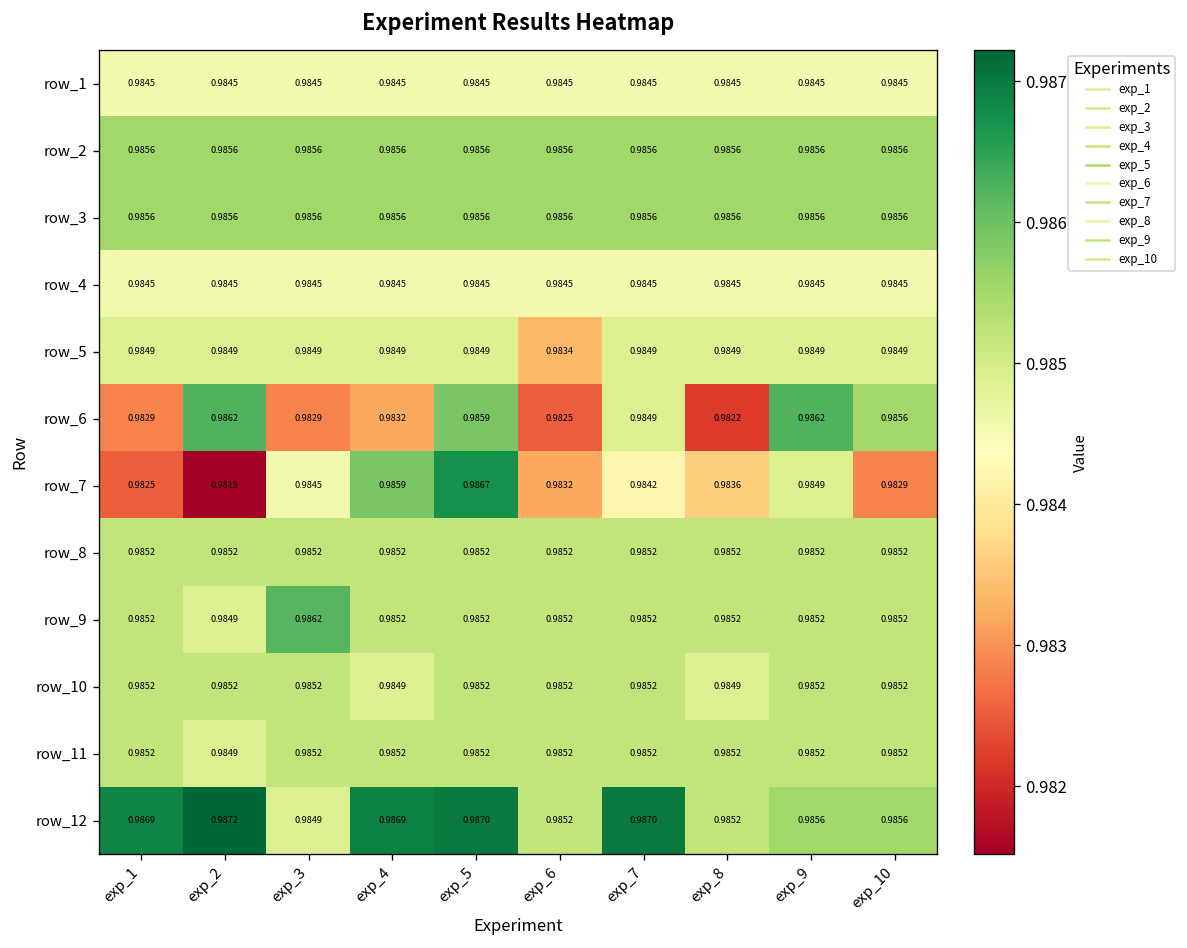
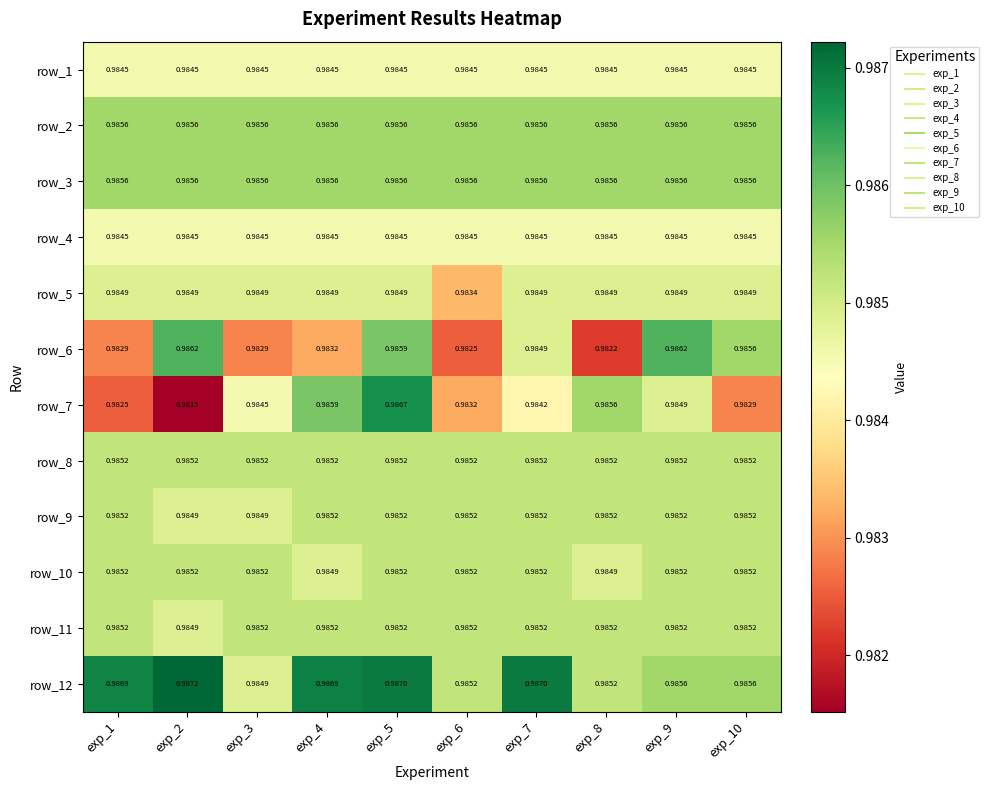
  {
    "row_1": {
      "exp_1": 0.9845,
      "exp_2": 0.9845,
      "exp_3": 0.9845,
      "exp_4": 0.9845,
      "exp_5": 0.9845,
      "exp_6": 0.9845,
      "exp_7": 0.9845,
      "exp_8": 0.9845,
      "exp_9": 0.9845,
      "exp_10": 0.9845
    },
    "row_2": {
      "exp_1": 0.9856,
      "exp_2": 0.9856,
      "exp_3": 0.9856,
      "exp_4": 0.9856,
      "exp_5": 0.9856,
      "exp_6": 0.9856,
      "exp_7": 0.9856,
      "exp_8": 0.9856,
      "exp_9": 0.9856,
      "exp_10": 0.9856
    },
    "row_3": {
      "exp_1": 0.9856,
      "exp_2": 0.9856,
      "exp_3": 0.9856,
      "exp_4": 0.9856,
      "exp_5": 0.9856,
      "exp_6": 0.9856,
      "exp_7": 0.9856,
      "exp_8": 0.9856,
      "exp_9": 0.9856,
      "exp_10": 0.9856
    },
    "row_4": {
      "exp_1": 0.9845,
      "exp_2": 0.9845,
      "exp_3": 0.9845,
      "exp_4": 0.9845,
      "exp_5": 0.9845,
      "exp_6": 0.9845,
      "exp_7": 0.9845,
      "exp_8": 0.9845,
      "exp_9": 0.9845,
      "exp_10": 0.9845
    },
    "row_5": {
      "exp_1": 0.9849,
      "exp_2": 0.9849,
      "exp_3": 0.9849,
      "exp_4": 0.9849,
      "exp_5": 0.9849,
      "exp_6": 0.9834,
      "exp_7": 0.9849,
      "exp_8": 0.9849,
      "exp_9": 0.9849,
      "exp_10": 0.9849
    },
    "row_6": {
      "exp_1": 0.9829,
      "exp_2": 0.9862,
      "exp_3": 0.9829,
      "exp_4": 0.9832,
      "exp_5": 0.9859,
      "exp_6": 0.9825,
      "exp_7": 0.9849,
      "exp_8": 0.9822,
      "exp_9": 0.9862,
      "exp_10": 0.9856
    },
    "row_7": {
      "exp_1": 0.9825,
      "exp_2": 0.9815,
      "exp_3": 0.9845,
      "exp_4": 0.9859,
      "exp_5": 0.9867,
      "exp_6": 0.9832,
      "exp_7": 0.9842,
-     "exp_8": 0.9836,
+     "exp_8": 0.9856,
      "exp_9": 0.9849,
      "exp_10": 0.9829
    },
    "row_8": {
      "exp_1": 0.9852,
      "exp_2": 0.9852,
      "exp_3": 0.9852,
      "exp_4": 0.9852,
      "exp_5": 0.9852,
      "exp_6": 0.9852,
      "exp_7": 0.9852,
      "exp_8": 0.9852,
      "exp_9": 0.9852,
      "exp_10": 0.9852
    },
    "row_9": {
      "exp_1": 0.9852,
      "exp_2": 0.9849,
-     "exp_3": 0.9862,
+     "exp_3": 0.9849,
      "exp_4": 0.9852,
      "exp_5": 0.9852,
      "exp_6": 0.9852,
      "exp_7": 0.9852,
      "exp_8": 0.9852,
      "exp_9": 0.9852,
      "exp_10": 0.9852
    },
    "row_10": {
      "exp_1": 0.9852,
      "exp_2": 0.9852,
      "exp_3": 0.9852,
      "exp_4": 0.9849,
      "exp_5": 0.9852,
      "exp_6": 0.9852,
      "exp_7": 0.9852,
      "exp_8": 0.9849,
      "exp_9": 0.9852,
      "exp_10": 0.9852
    },
    "row_11": {
      "exp_1": 0.9852,
      "exp_2": 0.9849,
      "exp_3": 0.9852,
      "exp_4": 0.9852,
      "exp_5": 0.9852,
      "exp_6": 0.9852,
      "exp_7": 0.9852,
      "exp_8": 0.9852,
      "exp_9": 0.9852,
      "exp_10": 0.9852
    },
    "row_12": {
      "exp_1": 0.9869,
      "exp_2": 0.9872,
      "exp_3": 0.9849,
      "exp_4": 0.9869,
      "exp_5": 0.9870,
      "exp_6": 0.9852,
      "exp_7": 0.9870,
      "exp_8": 0.9852,
      "exp_9": 0.9856,
      "exp_10": 0.9856
    }
  }
